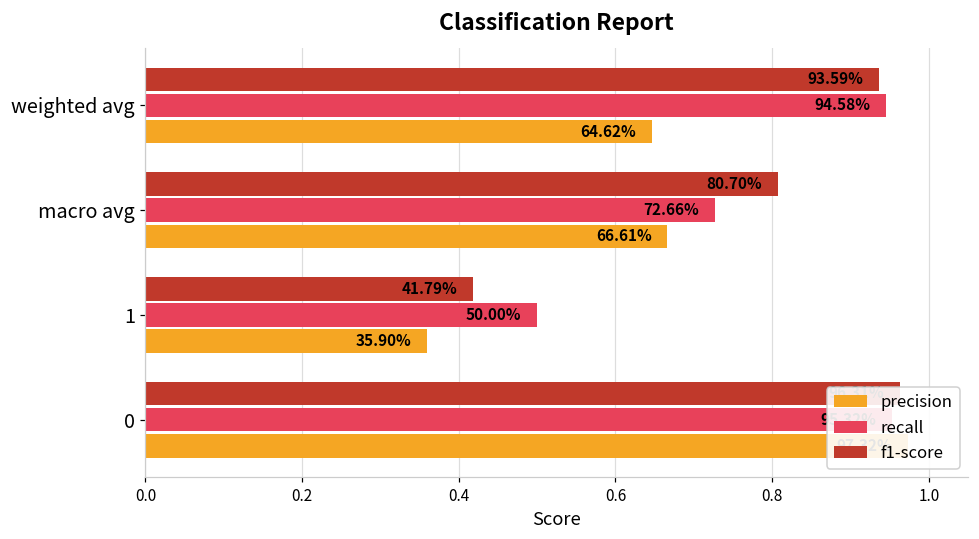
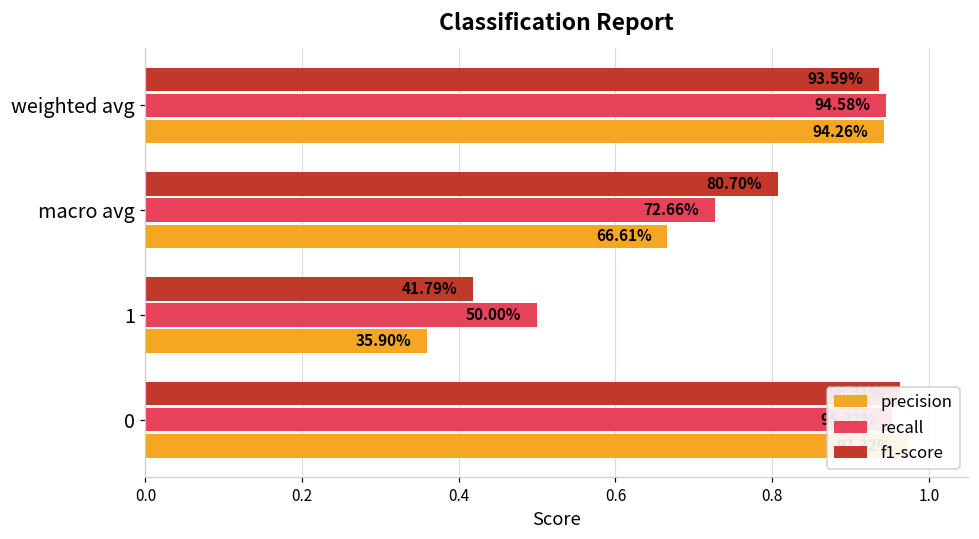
  {
    "precision": {
-     "weighted avg": "64.62%",
+     "weighted avg": "94.26%",
      "macro avg": "66.61%",
      "1": "35.90%"
    },
    "recall": {
      "weighted avg": "94.58%",
      "macro avg": "72.66%",
      "1": "50.00%"
    },
    "f1-score": {
      "weighted avg": "93.59%",
      "macro avg": "80.70%",
      "1": "41.79%"
    }
  }
